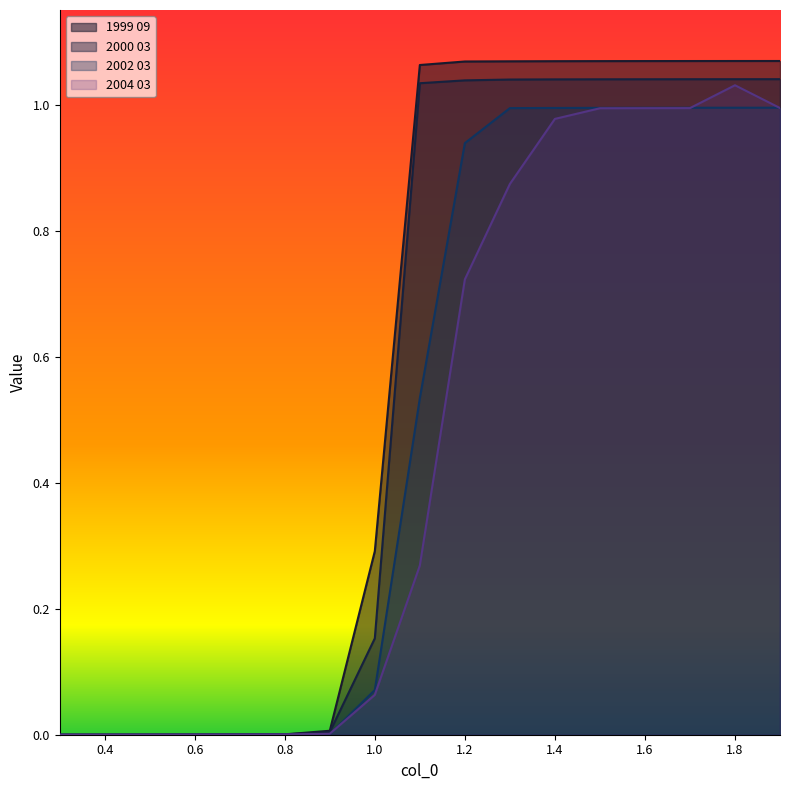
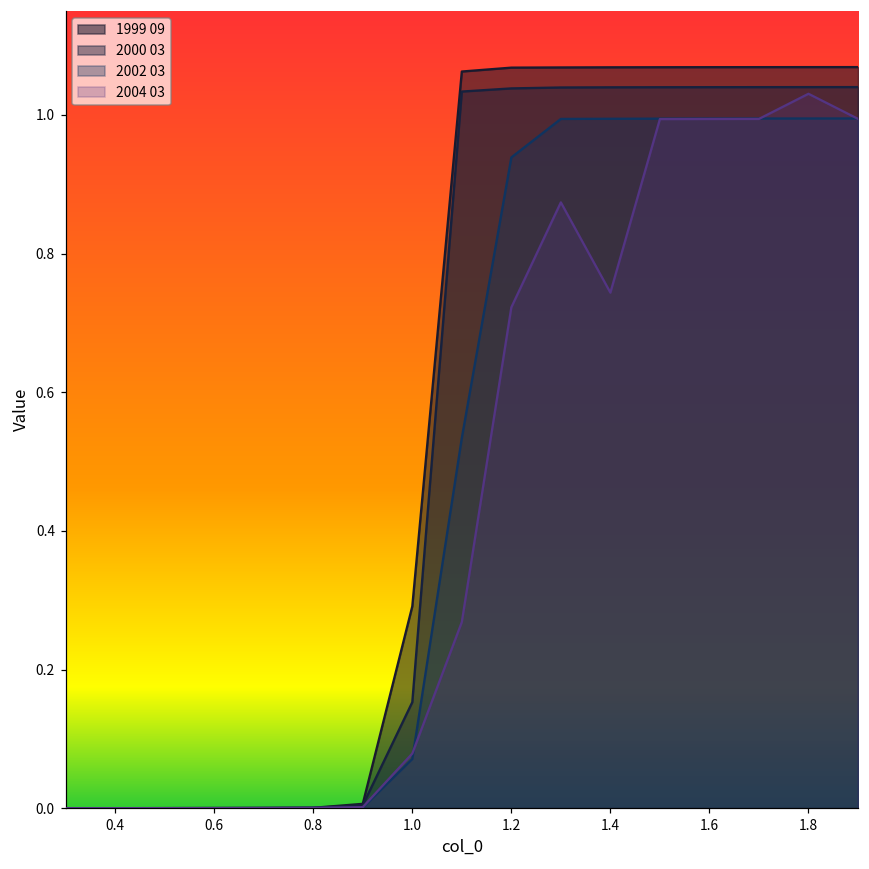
  {
    "2004 03": {
-     "1.0": 0.06,
+     "1.0": 0.08,
      "1.2": 0.72,
-     "1.4": 0.98,
+     "1.4": 0.74,
      "1.8": 1.03
    }
  }
